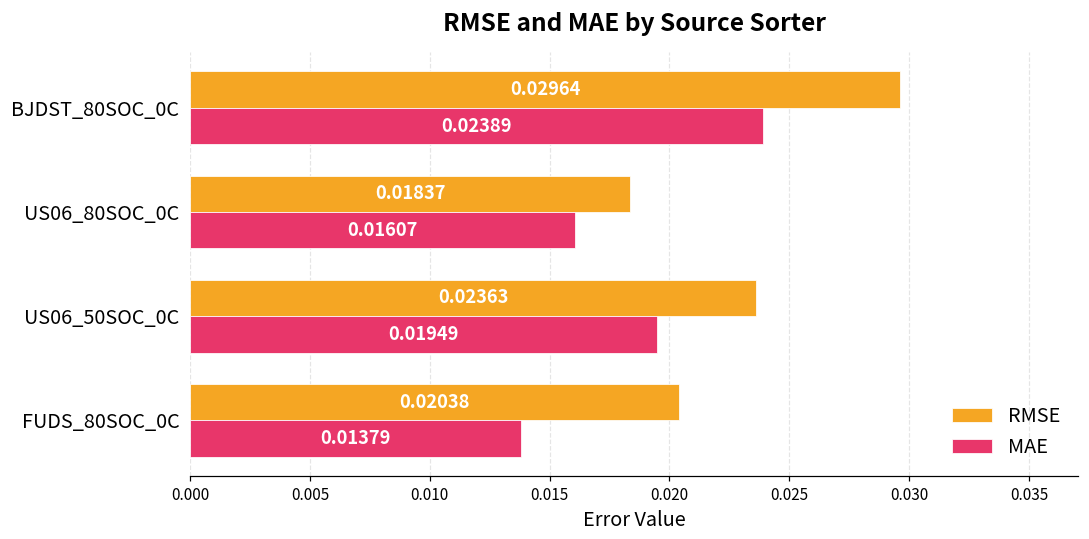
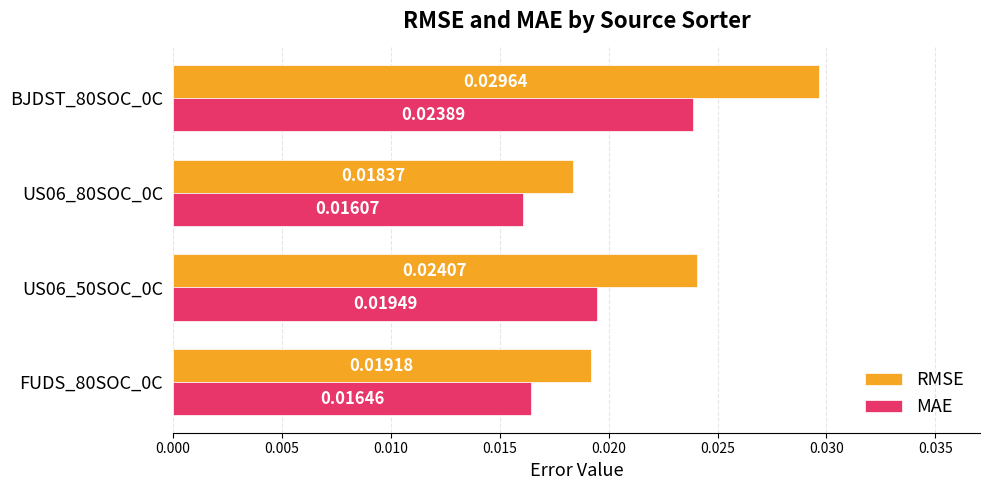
  {
    "RMSE": {
      "BJDST_80SOC_0C": 0.02964,
      "US06_80SOC_0C": 0.01837,
-     "US06_50SOC_0C": 0.02363,
-     "FUDS_80SOC_0C": 0.02038
+     "US06_50SOC_0C": 0.02407,
+     "FUDS_80SOC_0C": 0.01918
    },
    "MAE": {
      "BJDST_80SOC_0C": 0.02389,
      "US06_80SOC_0C": 0.01607,
      "US06_50SOC_0C": 0.01949,
-     "FUDS_80SOC_0C": 0.01379
+     "FUDS_80SOC_0C": 0.01646
    }
  }
